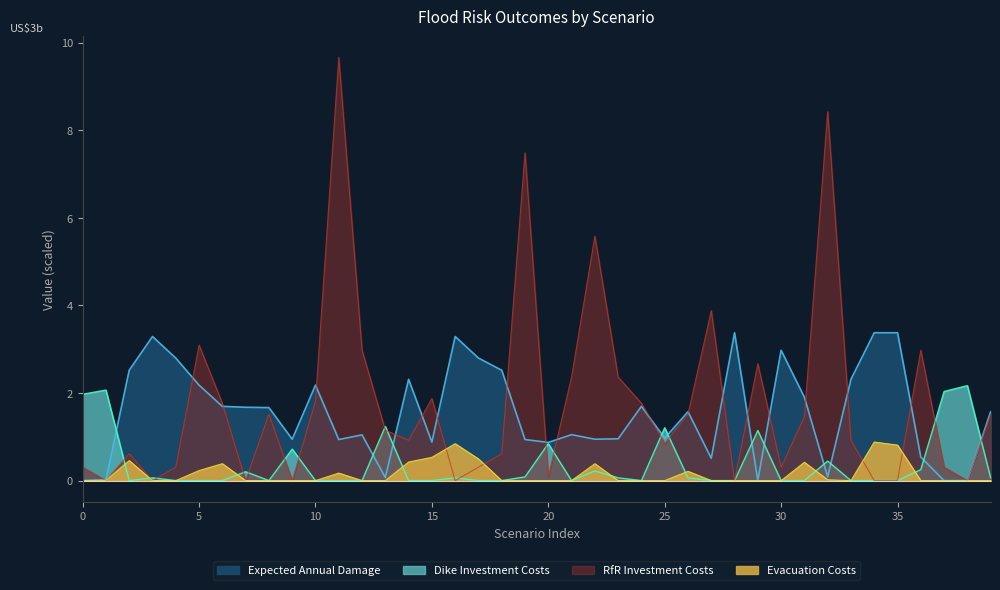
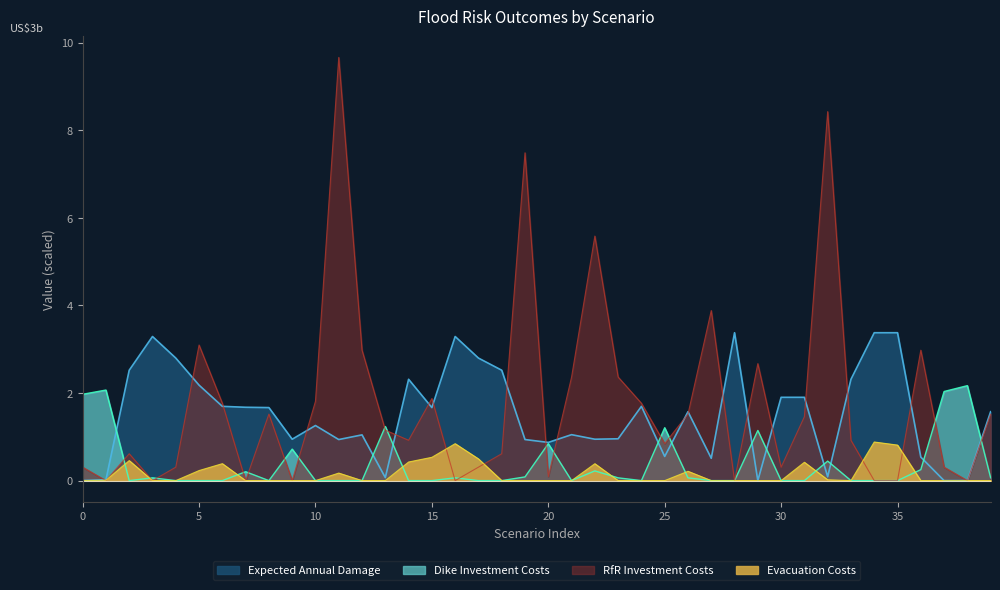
  {
    "Expected Annual Damage": {
      "5": 2.2,
-     "10": 2.2,
-     "15": 0.9,
-     "25": 1.0,
-     "30": 3.0,
+     "10": 1.3,
+     "15": 1.7,
+     "25": 0.6,
+     "30": 1.9,
      "35": 3.4
    },
    "Dike Investment Costs": {
      "0": 2.0,
      "5": 0.0,
      "15": 0.0,
      "25": 1.2
    },
    "RfR Investment Costs": {
      "0": 0.3,
      "5": 3.1,
      "10": 1.8,
      "15": 1.9,
      "20": 0.1,
      "25": 0.8,
      "30": 0.3
    },
    "Evacuation Costs": {
      "5": 0.2,
      "15": 0.5,
      "20": 0.0,
      "25": 0.0,
      "35": 0.8
    }
  }
